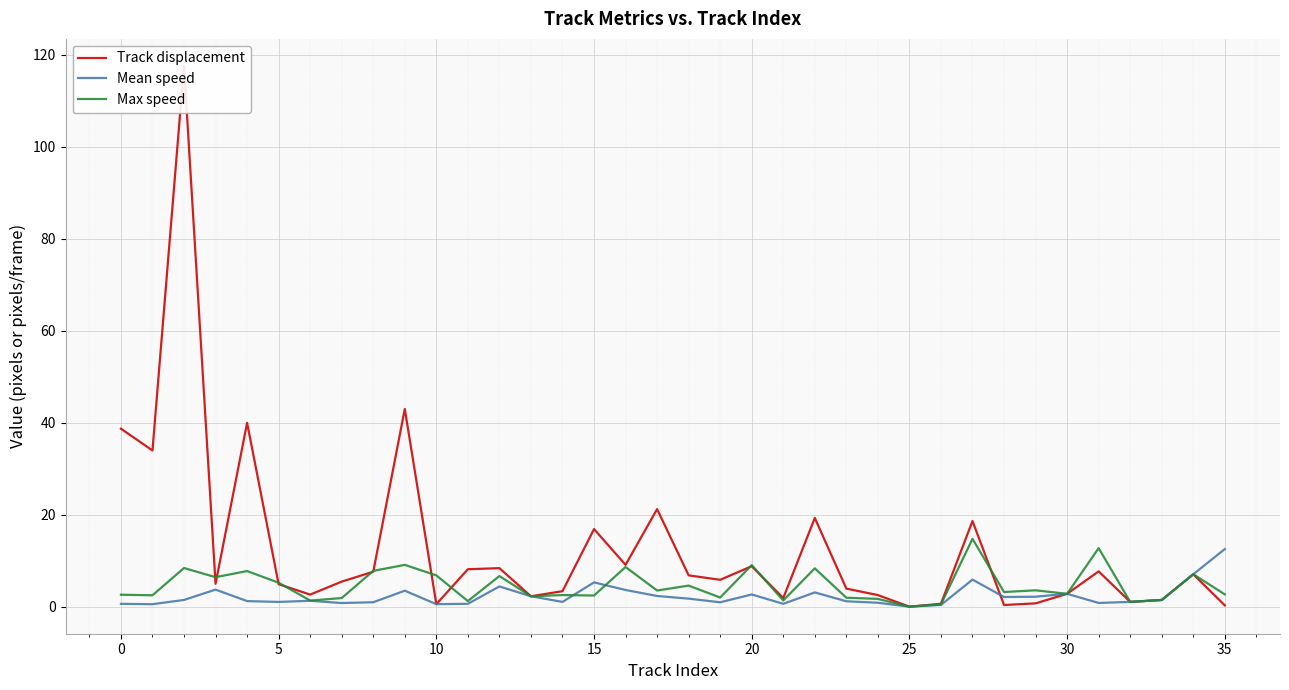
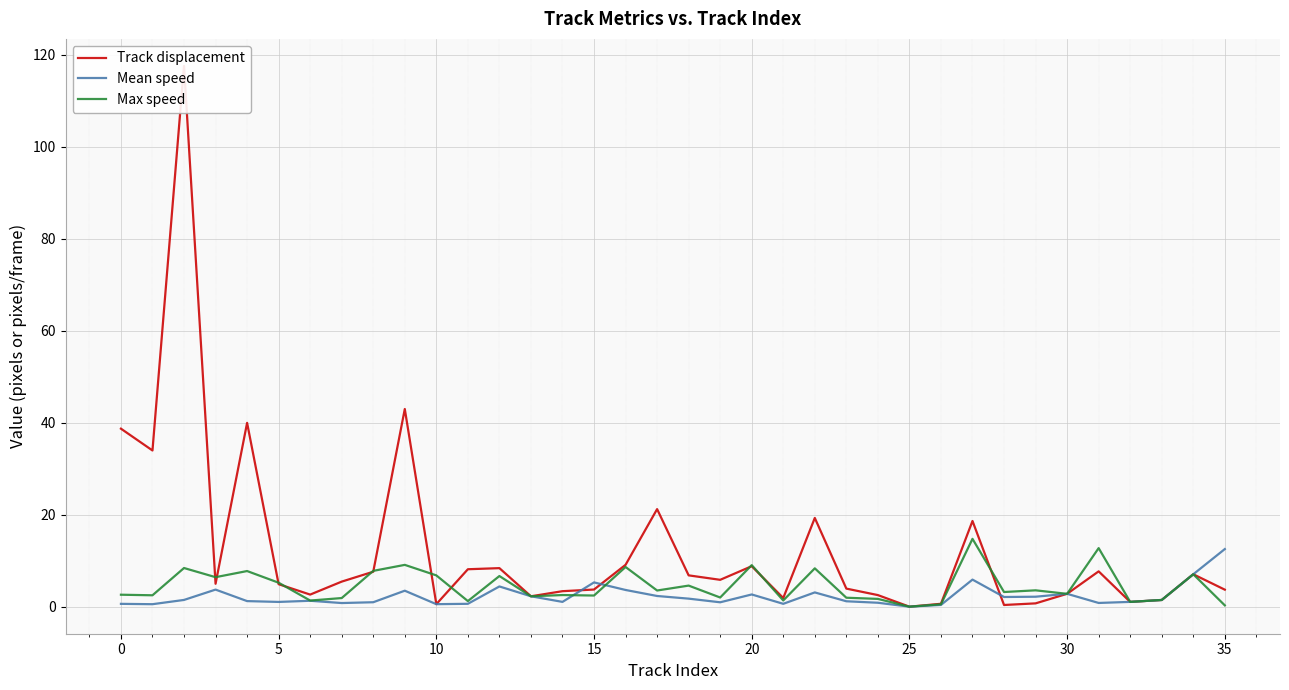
  {
    "Track displacement": {
      "0": 39,
-     "15": 17,
-     "35": 0
+     "15": 4,
+     "35": 4
    },
    "Mean speed": {
      "0": 1,
      "5": 1,
      "15": 5,
      "20": 3,
      "35": 13
    },
    "Max speed": {
      "0": 3,
      "10": 7,
      "15": 2,
-     "35": 3
+     "35": 0
    }
  }
